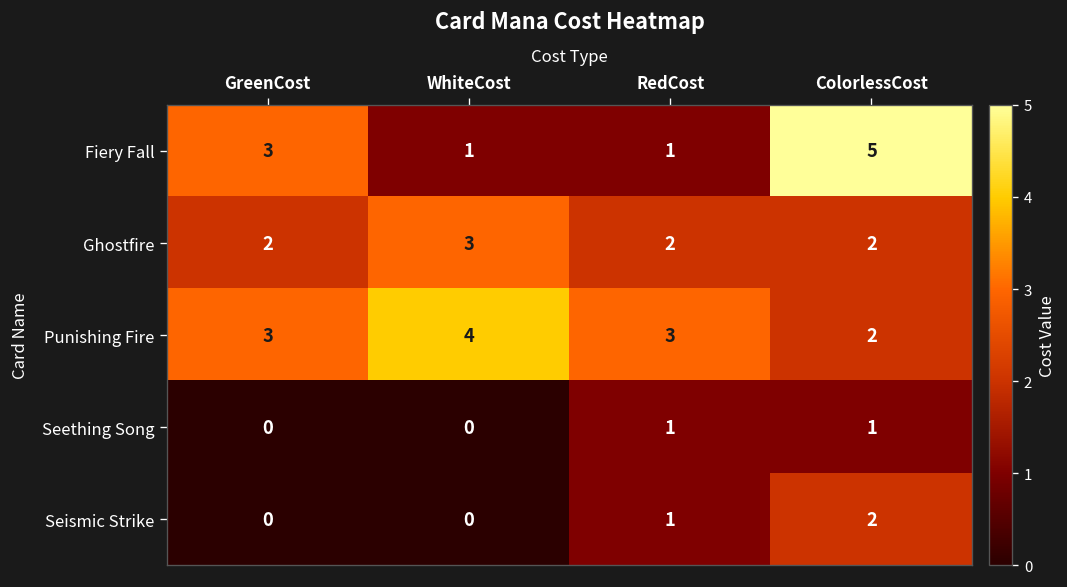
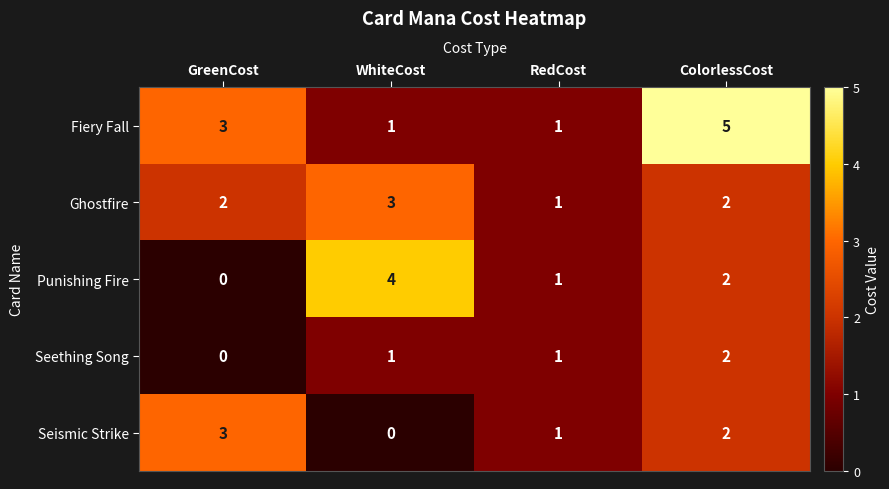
  {
    "Fiery Fall": {
      "GreenCost": 3,
      "WhiteCost": 1,
      "RedCost": 1,
      "ColorlessCost": 5
    },
    "Ghostfire": {
      "GreenCost": 2,
      "WhiteCost": 3,
-     "RedCost": 2,
+     "RedCost": 1,
      "ColorlessCost": 2
    },
    "Punishing Fire": {
-     "GreenCost": 3,
+     "GreenCost": 0,
      "WhiteCost": 4,
-     "RedCost": 3,
+     "RedCost": 1,
      "ColorlessCost": 2
    },
    "Seething Song": {
      "GreenCost": 0,
-     "WhiteCost": 0,
+     "WhiteCost": 1,
      "RedCost": 1,
-     "ColorlessCost": 1
+     "ColorlessCost": 2
    },
    "Seismic Strike": {
-     "GreenCost": 0,
+     "GreenCost": 3,
      "WhiteCost": 0,
      "RedCost": 1,
      "ColorlessCost": 2
    }
  }
